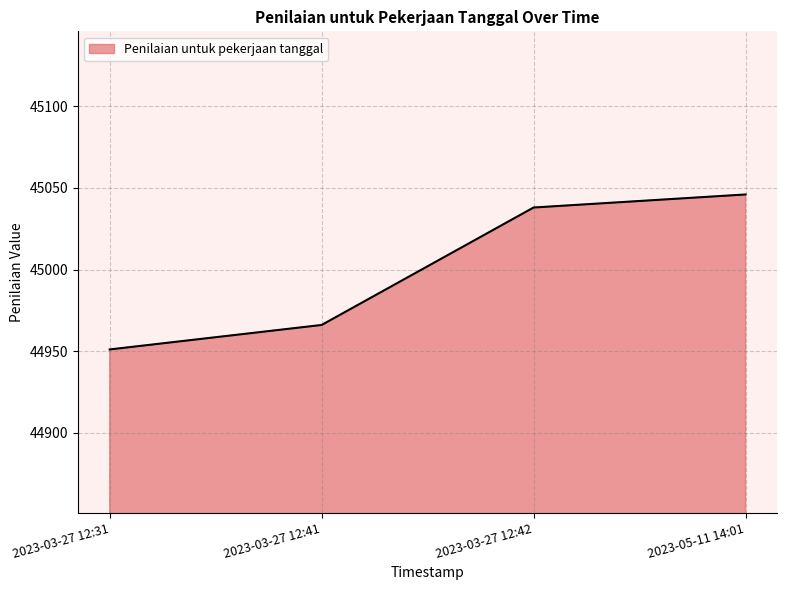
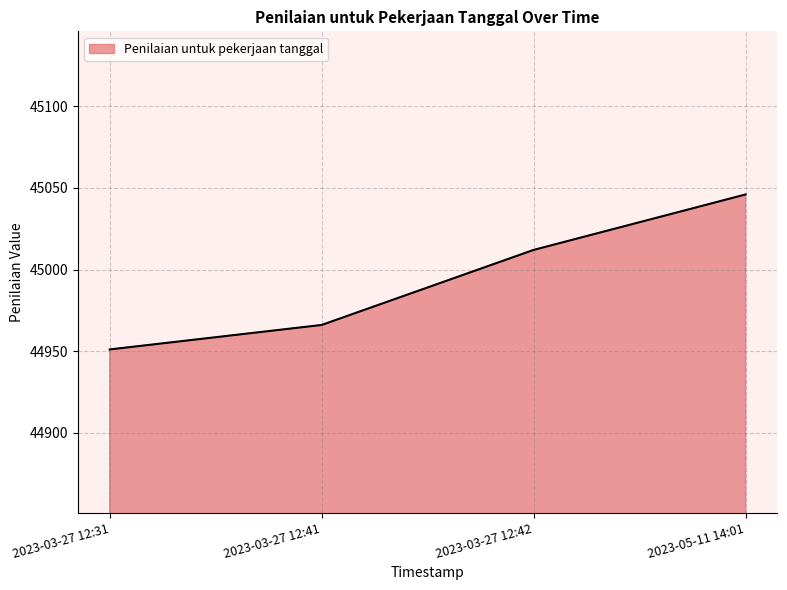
  {
    "2023-03-27 12:31": 44951,
    "2023-03-27 12:41": 44966,
-   "2023-03-27 12:42": 45038,
+   "2023-03-27 12:42": 45012,
    "2023-05-11 14:01": 45046
  }
